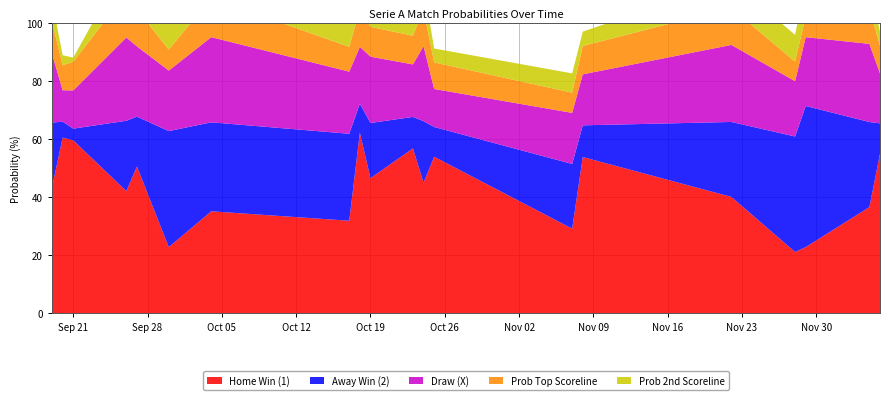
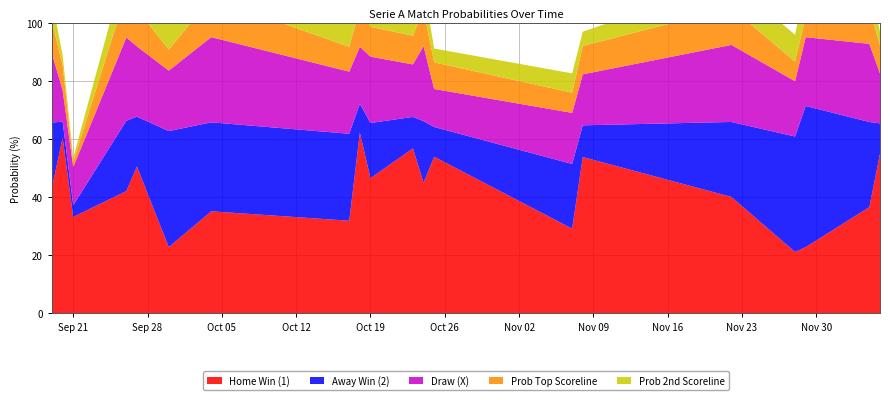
  {
    "Home Win (1)": {
-     "Sep 21": 60,
+     "Sep 21": 33,
      "Oct 19": 47
    },
    "Away Win (2)": {
      "Sep 21": 4,
      "Oct 19": 19
    },
    "Draw (X)": {
      "Sep 21": 13,
      "Oct 19": 23
    },
    "Prob Top Scoreline": {
-     "Sep 21": 10,
+     "Sep 21": 2,
      "Oct 19": 10
    },
    "Prob 2nd Scoreline": {
      "Sep 21": 1
    }
  }
